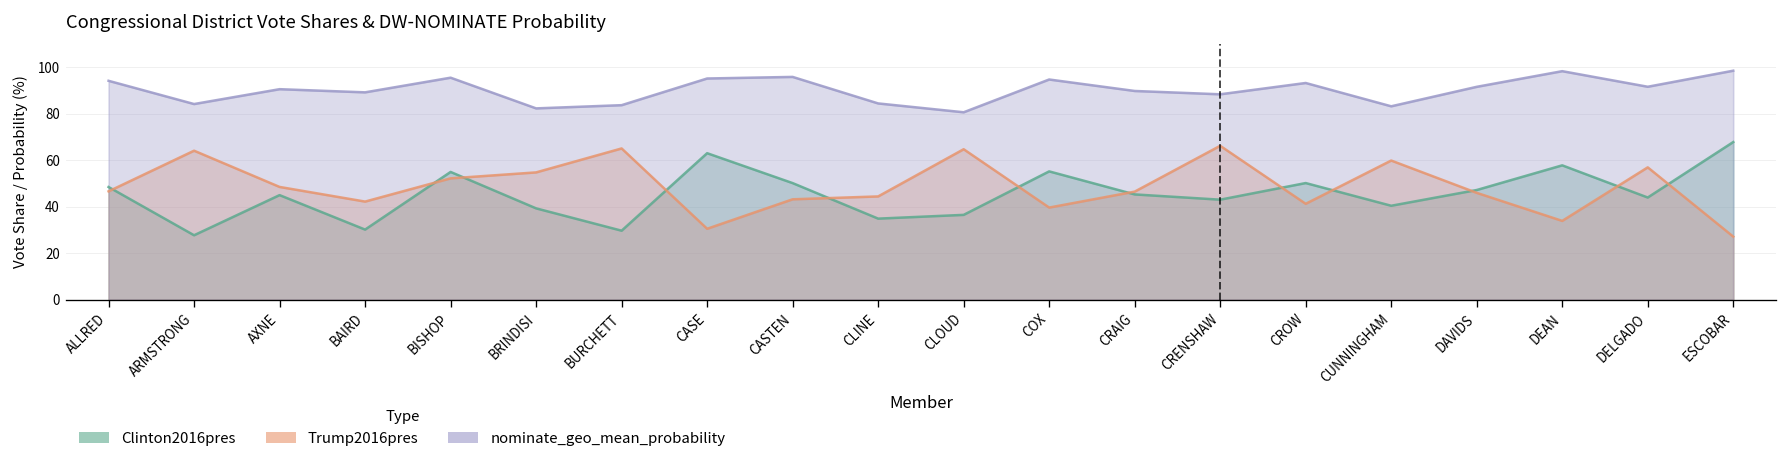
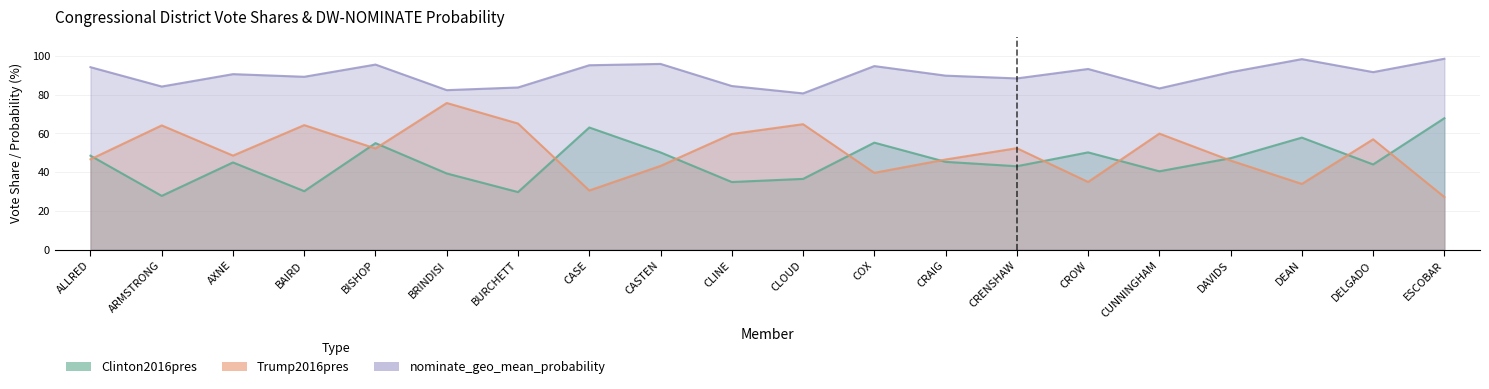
  {
    "Trump2016pres": {
      "ALLRED": 47,
      "ARMSTRONG": 64,
      "AXNE": 49,
-     "BAIRD": 42,
+     "BAIRD": 64,
      "BISHOP": 52,
-     "BRINDISI": 55,
+     "BRINDISI": 76,
      "BURCHETT": 65,
      "CASE": 31,
      "CASTEN": 43,
-     "CLINE": 44,
+     "CLINE": 60,
      "CLOUD": 65,
      "COX": 40,
-     "CRENSHAW": 66,
-     "CROW": 41,
+     "CRENSHAW": 52,
+     "CROW": 35,
      "CUNNINGHAM": 60,
      "DEAN": 34,
      "DELGADO": 57,
      "ESCOBAR": 27
    }
  }
